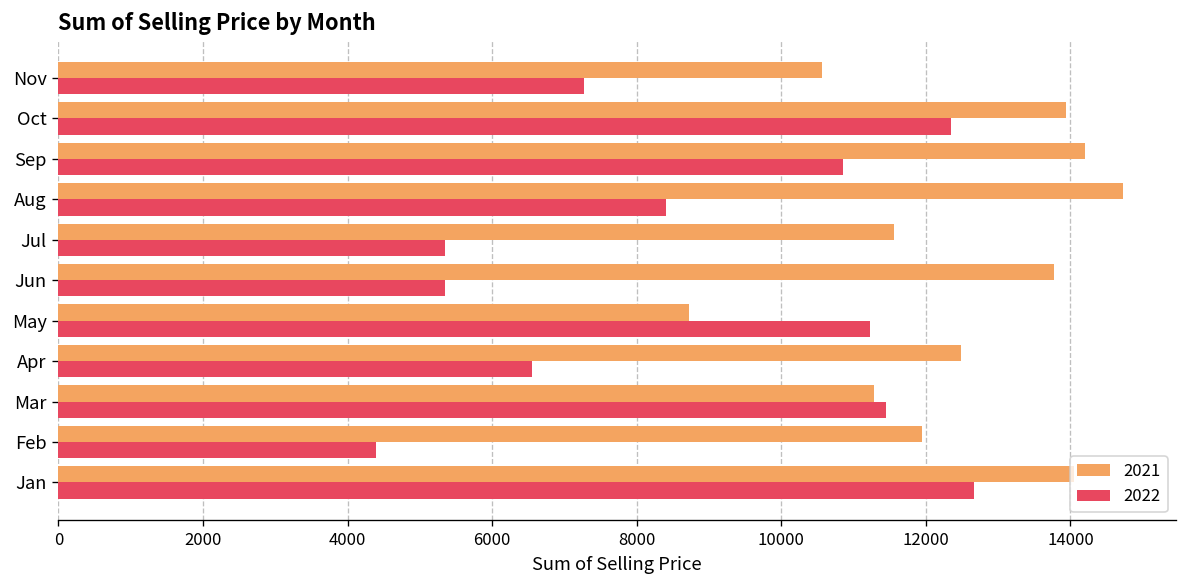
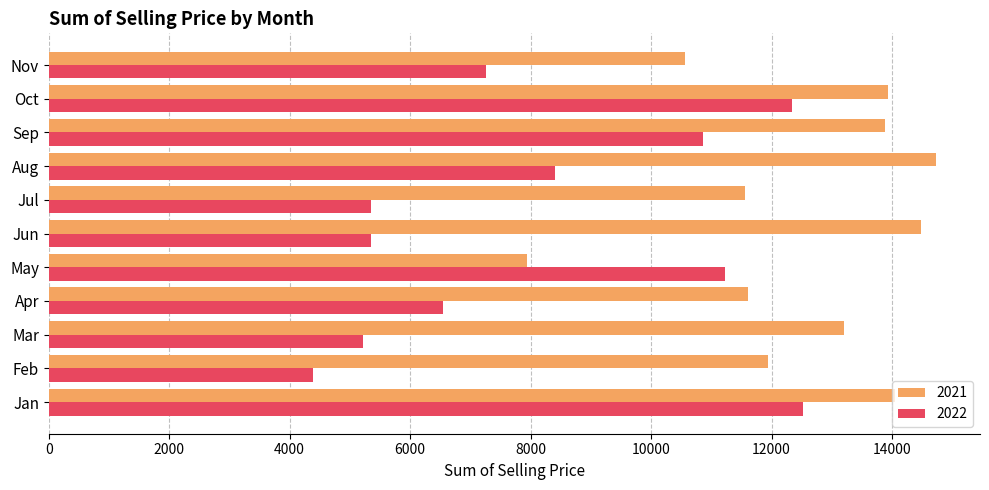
  {
    "2021": {
      "Nov": 10600,
      "Oct": 13900,
-     "Sep": 14200,
+     "Sep": 13900,
      "Aug": 14700,
      "Jul": 11600,
-     "Jun": 13800,
-     "May": 8700,
-     "Apr": 12500,
-     "Mar": 11300,
+     "Jun": 14500,
+     "May": 7900,
+     "Apr": 11600,
+     "Mar": 13200,
      "Feb": 11900
    },
    "2022": {
      "Nov": 7300,
      "Oct": 12300,
      "Sep": 10900,
      "Aug": 8400,
      "Jul": 5400,
      "Jun": 5400,
      "May": 11200,
      "Apr": 6500,
-     "Mar": 11400,
+     "Mar": 5200,
      "Feb": 4400,
-     "Jan": 12700
+     "Jan": 12500
    }
  }
